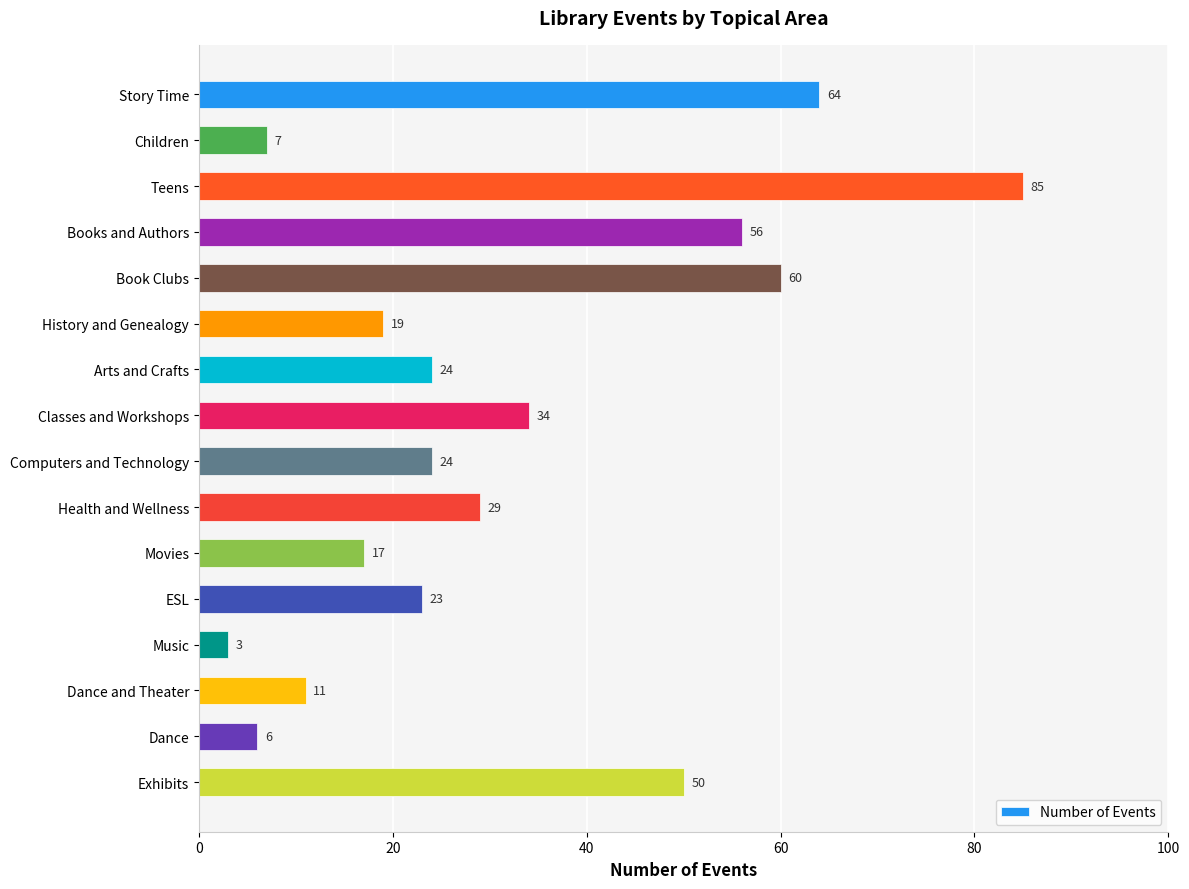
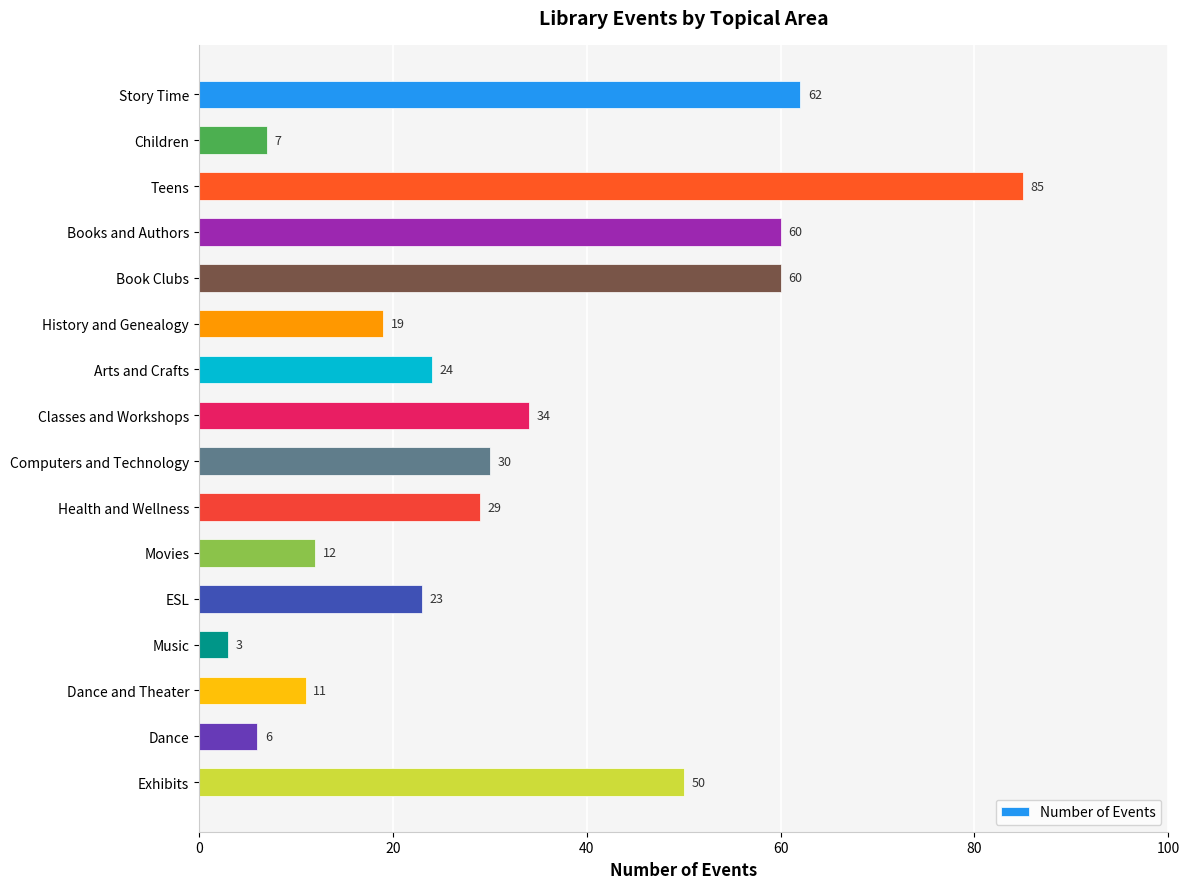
  {
-   "Story Time": 64,
+   "Story Time": 62,
    "Children": 7,
    "Teens": 85,
-   "Books and Authors": 56,
+   "Books and Authors": 60,
    "Book Clubs": 60,
    "History and Genealogy": 19,
    "Arts and Crafts": 24,
    "Classes and Workshops": 34,
-   "Computers and Technology": 24,
+   "Computers and Technology": 30,
    "Health and Wellness": 29,
-   "Movies": 17,
+   "Movies": 12,
    "ESL": 23,
    "Music": 3,
    "Dance and Theater": 11,
    "Dance": 6,
    "Exhibits": 50
  }
